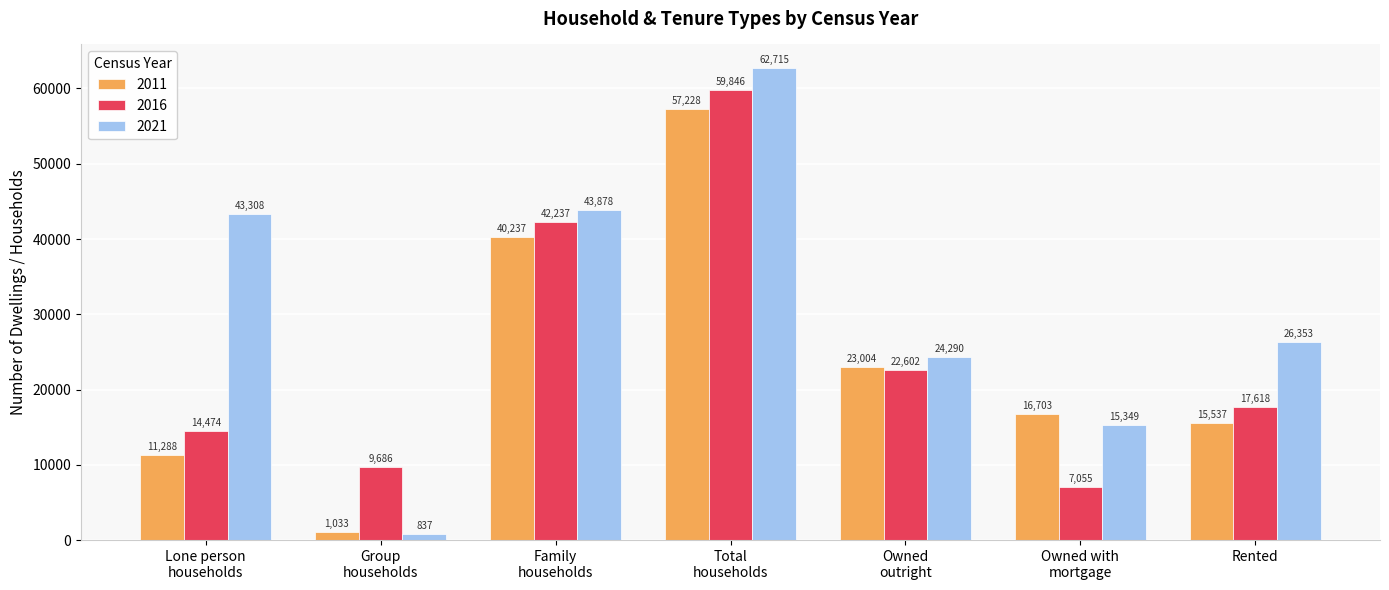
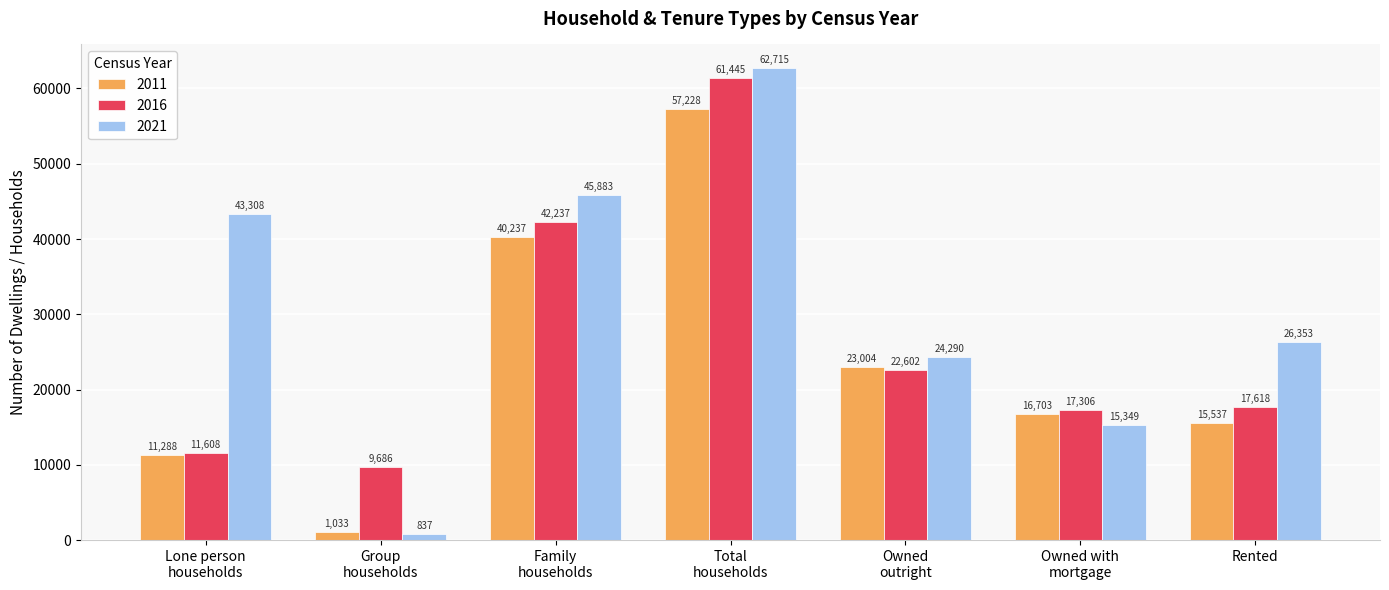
  {
    "2011": {
      "Lone person households": "11,288",
      "Group households": "1,033",
      "Family households": "40,237",
      "Total households": "57,228",
      "Owned outright": "23,004",
      "Owned with mortgage": "16,703",
      "Rented": "15,537"
    },
    "2016": {
-     "Lone person households": "14,474",
+     "Lone person households": "11,608",
      "Group households": "9,686",
      "Family households": "42,237",
-     "Total households": "59,846",
+     "Total households": "61,445",
      "Owned outright": "22,602",
-     "Owned with mortgage": "7,055",
+     "Owned with mortgage": "17,306",
      "Rented": "17,618"
    },
    "2021": {
      "Lone person households": "43,308",
      "Group households": "837",
-     "Family households": "43,878",
+     "Family households": "45,883",
      "Total households": "62,715",
      "Owned outright": "24,290",
      "Owned with mortgage": "15,349",
      "Rented": "26,353"
    }
  }
